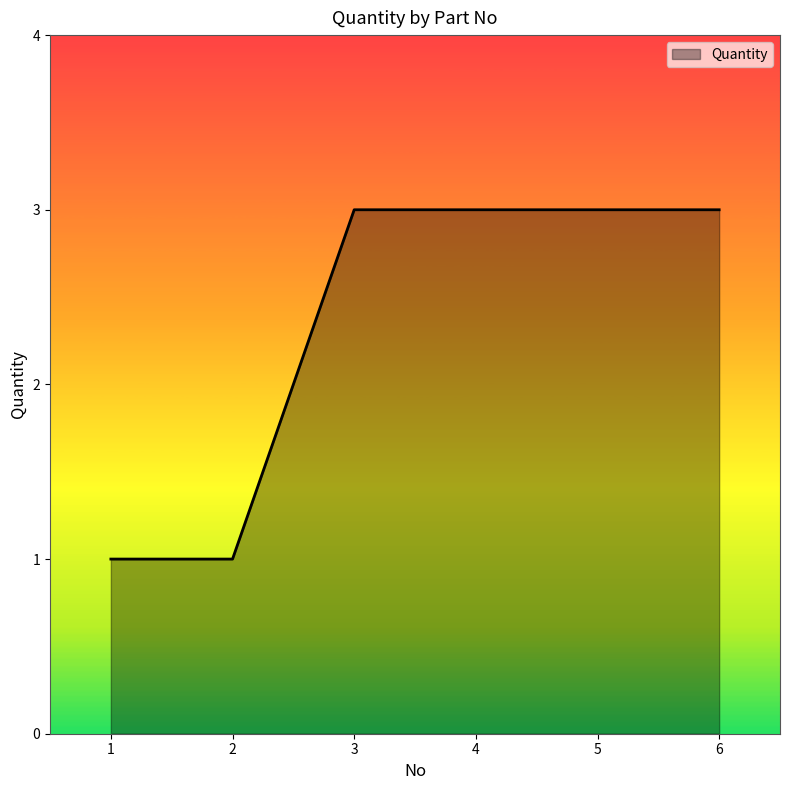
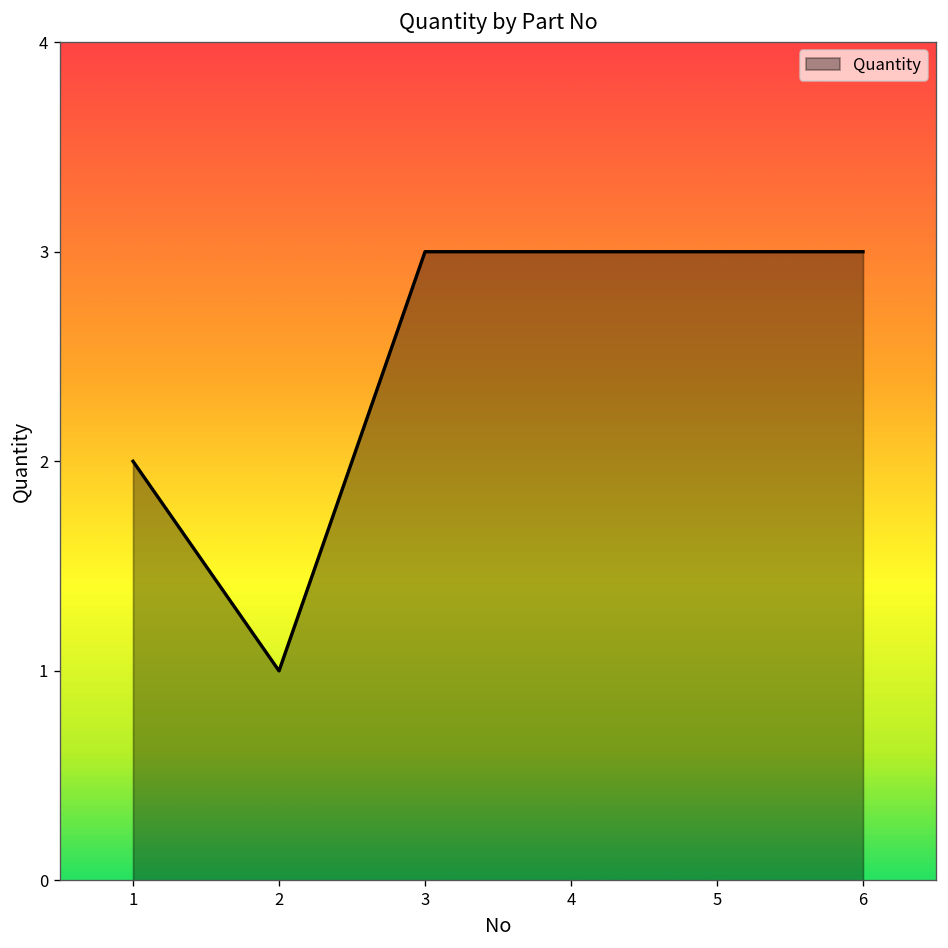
  {
-   "1": 1,
+   "1": 2,
    "2": 1,
    "3": 3,
    "4": 3,
    "5": 3,
    "6": 3
  }
